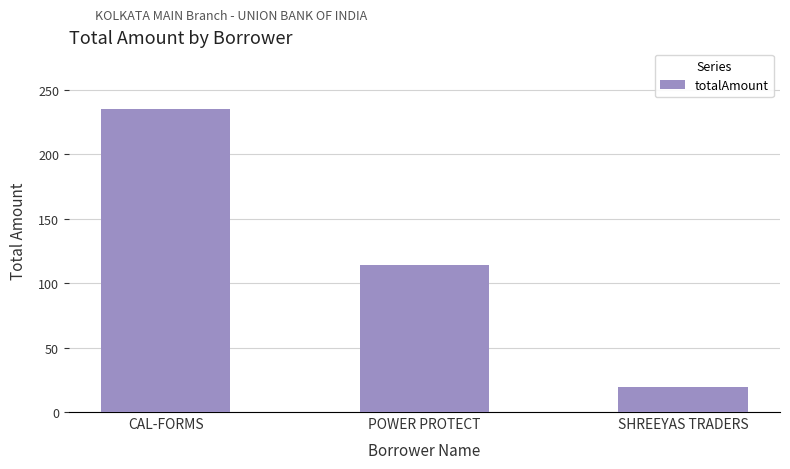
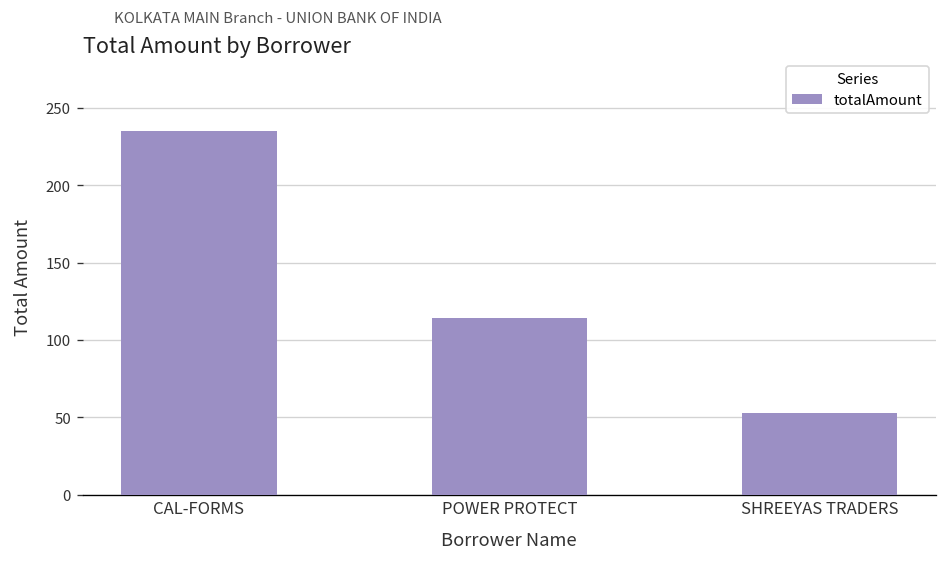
  {
    "CAL-FORMS": 235,
    "POWER PROTECT": 114,
-   "SHREEYAS TRADERS": 20
+   "SHREEYAS TRADERS": 53
  }
